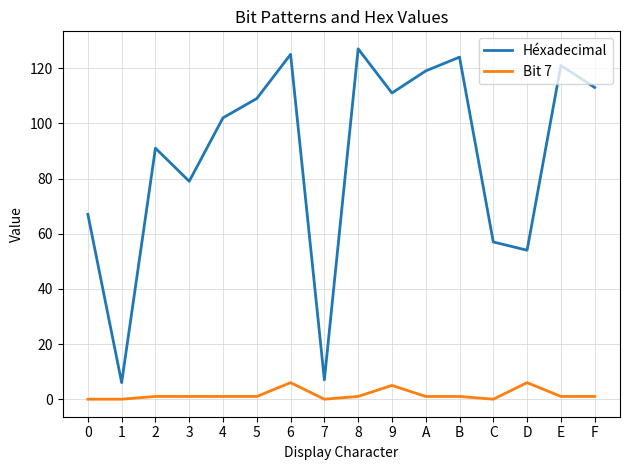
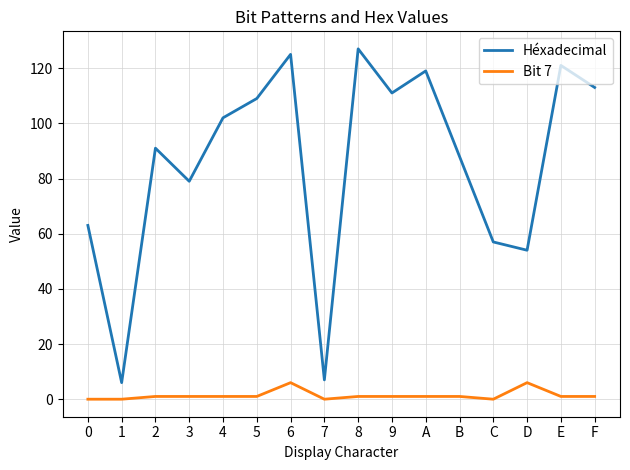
  {
    "Héxadecimal": {
-     "0": 67,
+     "0": 63,
      "1": 6,
      "2": 91,
      "3": 79,
      "4": 102,
      "5": 109,
      "6": 125,
      "7": 7,
      "8": 127,
      "9": 111,
      "A": 119,
-     "B": 124,
+     "B": 88,
      "C": 57,
      "D": 54,
      "F": 113
    },
    "Bit 7": {
      "0": 0,
      "1": 0,
      "2": 1,
      "3": 1,
      "4": 1,
      "5": 1,
      "6": 6,
      "7": 0,
      "8": 1,
-     "9": 5,
+     "9": 1,
      "A": 1,
      "B": 1,
      "C": 0,
      "D": 6,
      "E": 1,
      "F": 1
    }
  }
